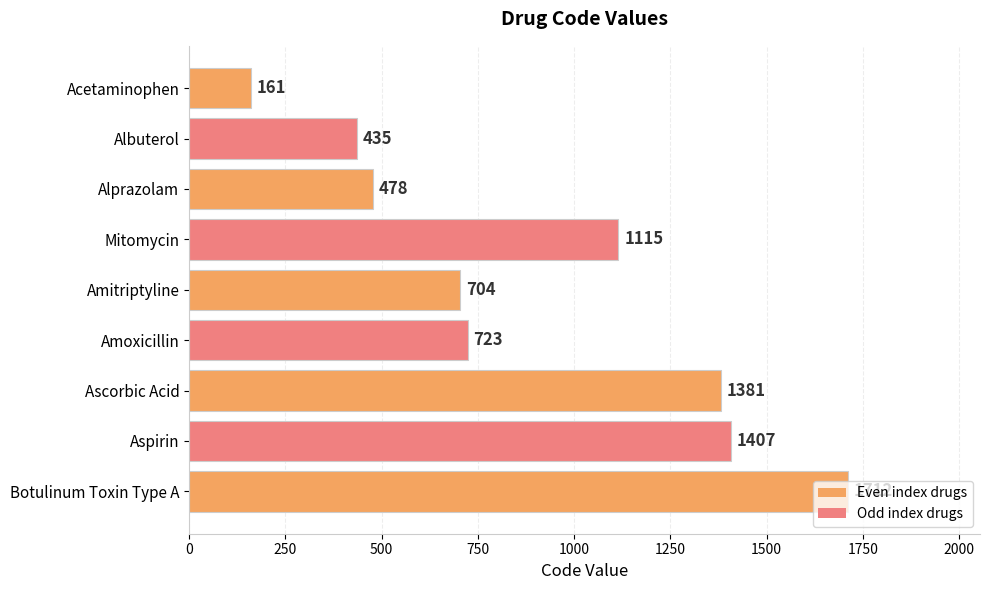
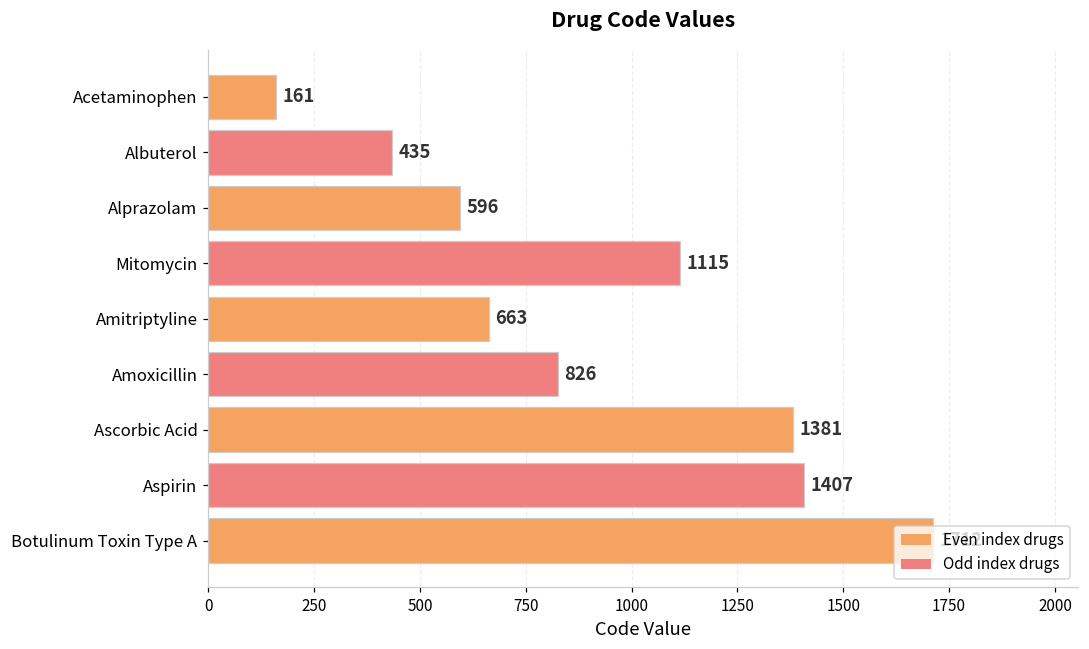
  {
    "Acetaminophen": 161,
    "Albuterol": 435,
-   "Alprazolam": 478,
+   "Alprazolam": 596,
    "Mitomycin": 1115,
-   "Amitriptyline": 704,
-   "Amoxicillin": 723,
+   "Amitriptyline": 663,
+   "Amoxicillin": 826,
    "Ascorbic Acid": 1381,
    "Aspirin": 1407
  }
